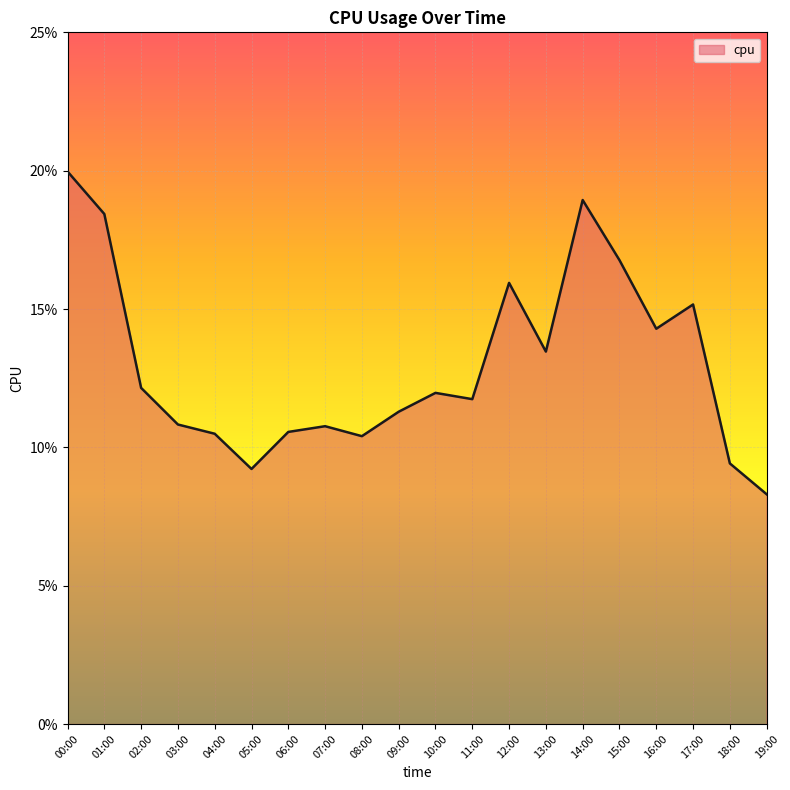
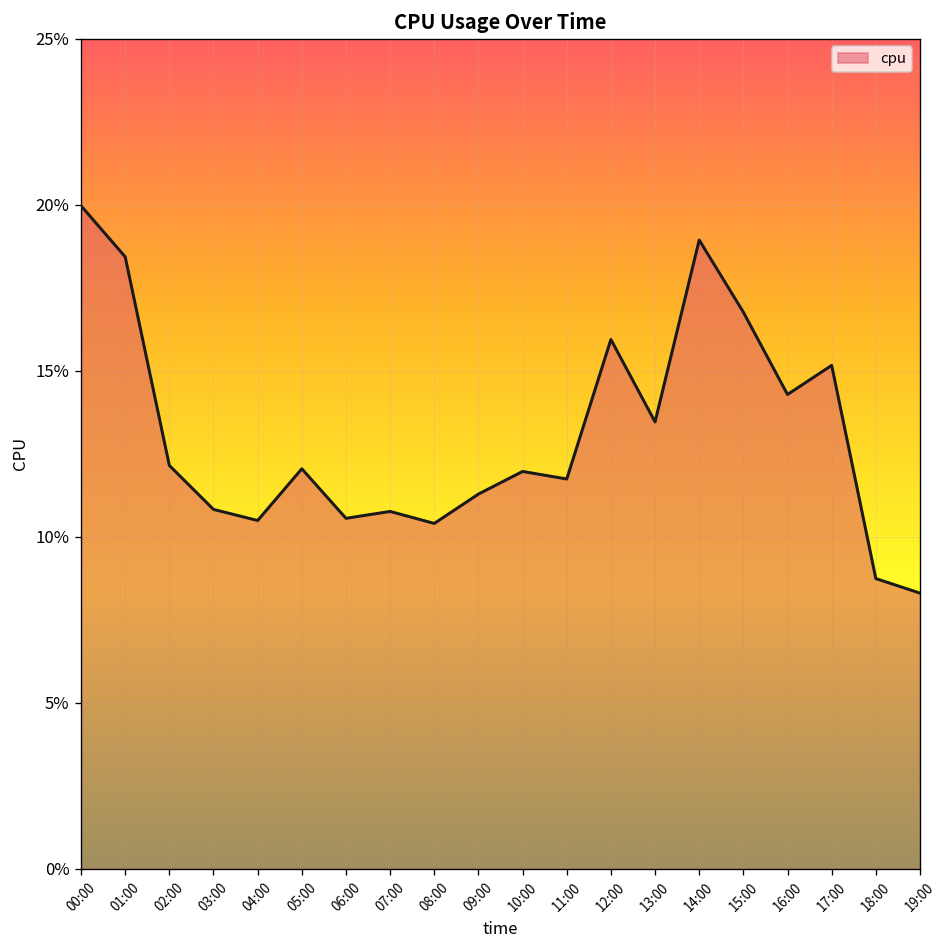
  {
    "00:00": "20.0%",
    "01:00": "18.4%",
    "02:00": "12.1%",
    "03:00": "10.8%",
    "04:00": "10.5%",
-   "05:00": "9.2%",
+   "05:00": "12.0%",
    "06:00": "10.6%",
    "07:00": "10.8%",
    "08:00": "10.4%",
    "09:00": "11.3%",
    "10:00": "12.0%",
    "11:00": "11.7%",
    "12:00": "15.9%",
    "13:00": "13.5%",
    "14:00": "18.9%",
    "15:00": "16.8%",
    "16:00": "14.3%",
    "17:00": "15.2%",
-   "18:00": "9.4%",
+   "18:00": "8.7%",
    "19:00": "8.3%"
  }
